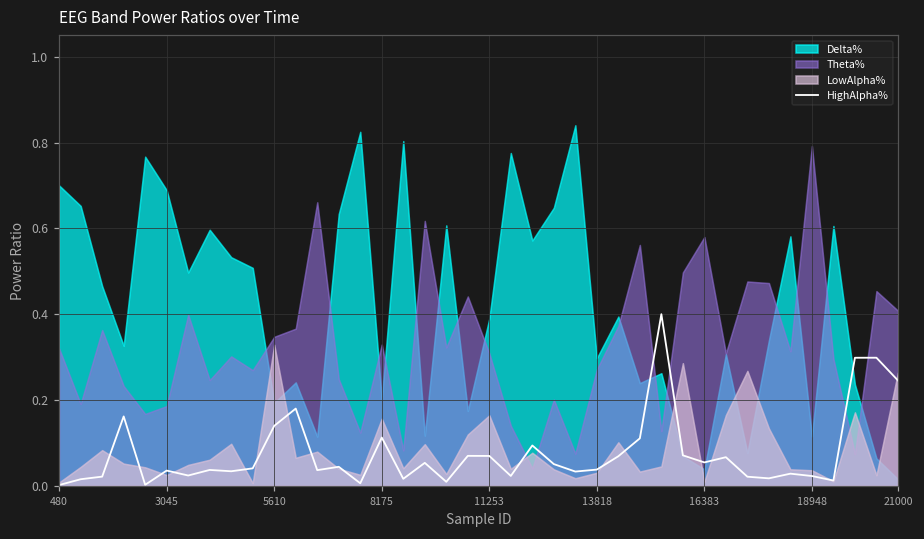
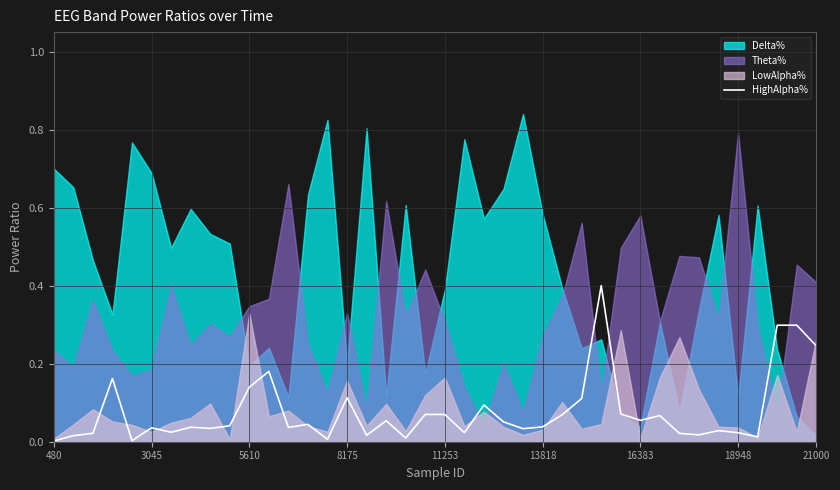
  {
    "Delta%": {
      "480": 0.70,
      "3045": 0.69,
      "5610": 0.19,
      "8175": 0.20,
      "11253": 0.39,
-     "13818": 0.30,
+     "13818": 0.58,
      "16383": 0.04,
      "18948": 0.12,
      "21000": 0.02
    },
    "HighAlpha%": {
      "3045": 0.04,
      "5610": 0.14,
      "8175": 0.11,
      "11253": 0.07,
      "13818": 0.04,
      "16383": 0.05,
      "18948": 0.02,
      "21000": 0.25
    },
    "Theta%": {
-     "480": 0.32,
+     "480": 0.23,
      "3045": 0.19,
      "5610": 0.35,
      "8175": 0.33,
      "11253": 0.31,
      "13818": 0.27,
      "16383": 0.58,
      "18948": 0.79,
      "21000": 0.41
    },
    "LowAlpha%": {
      "3045": 0.03,
      "5610": 0.33,
      "8175": 0.16,
      "11253": 0.16,
      "13818": 0.03,
      "16383": 0.01,
      "18948": 0.04,
      "21000": 0.26
    }
  }
